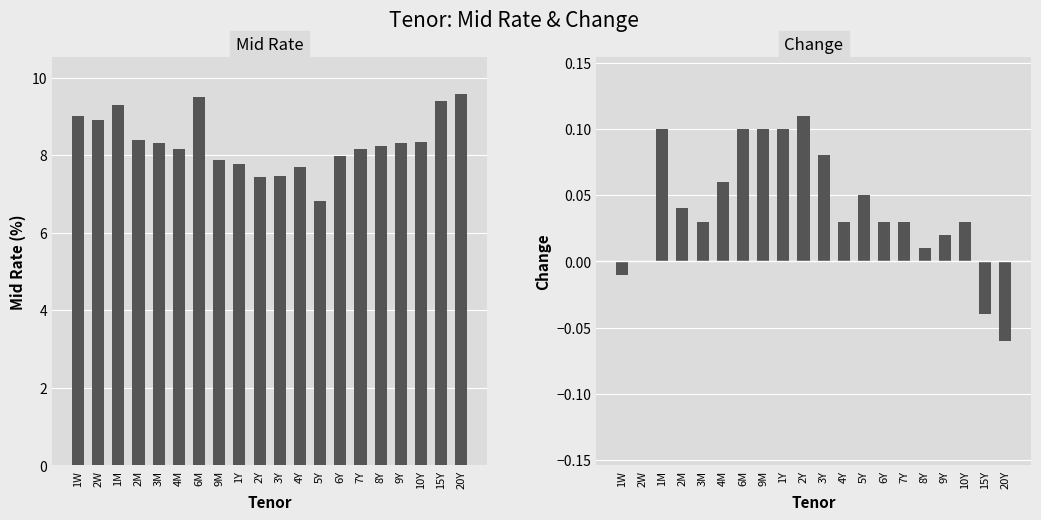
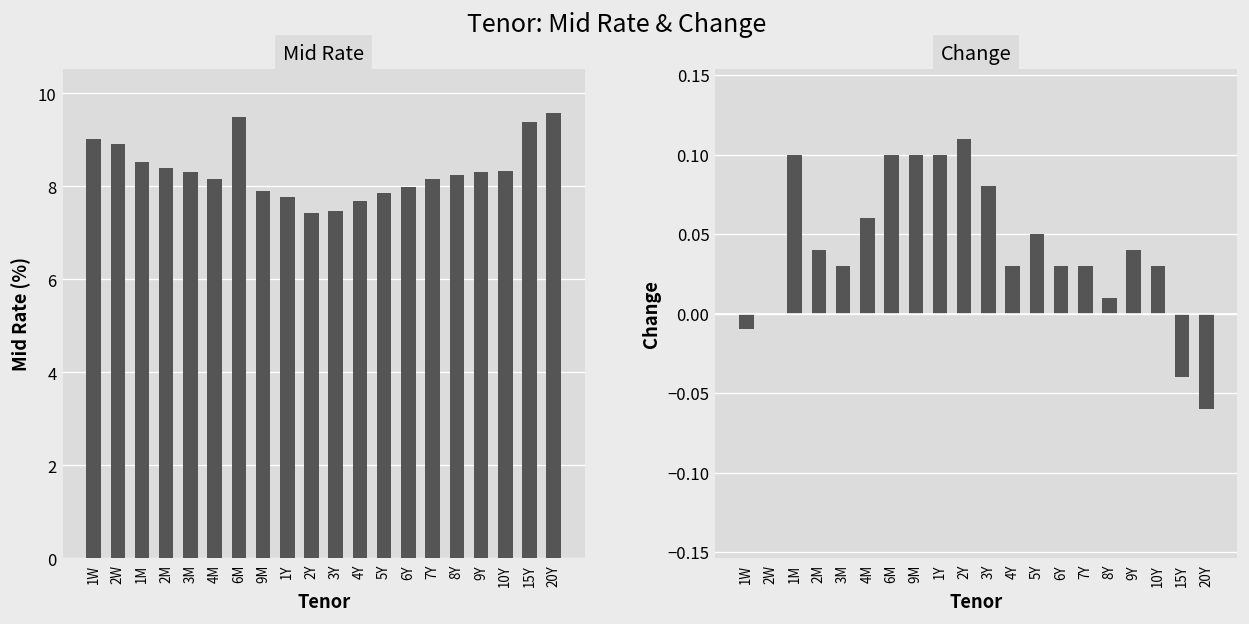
  {
    "Mid Rate": {
      "1W": 9.0,
      "2W": 8.9,
-     "1M": 9.3,
+     "1M": 8.5,
      "2M": 8.4,
      "3M": 8.3,
      "4M": 8.2,
      "6M": 9.5,
      "9M": 7.9,
      "1Y": 7.8,
      "2Y": 7.4,
      "3Y": 7.5,
      "4Y": 7.7,
-     "5Y": 6.8,
+     "5Y": 7.9,
      "6Y": 8.0,
      "7Y": 8.2,
      "8Y": 8.3,
      "9Y": 8.3,
      "10Y": 8.3,
      "15Y": 9.4,
      "20Y": 9.6
    },
    "Change": {
      "1W": -0.01,
      "2W": 0.00,
      "1M": 0.10,
      "2M": 0.04,
      "3M": 0.03,
      "4M": 0.06,
      "6M": 0.10,
      "9M": 0.10,
      "1Y": 0.10,
      "2Y": 0.11,
      "3Y": 0.08,
      "4Y": 0.03,
      "5Y": 0.05,
      "6Y": 0.03,
      "7Y": 0.03,
      "8Y": 0.01,
-     "9Y": 0.02,
+     "9Y": 0.04,
      "10Y": 0.03,
      "15Y": -0.04,
      "20Y": -0.06
    }
  }
